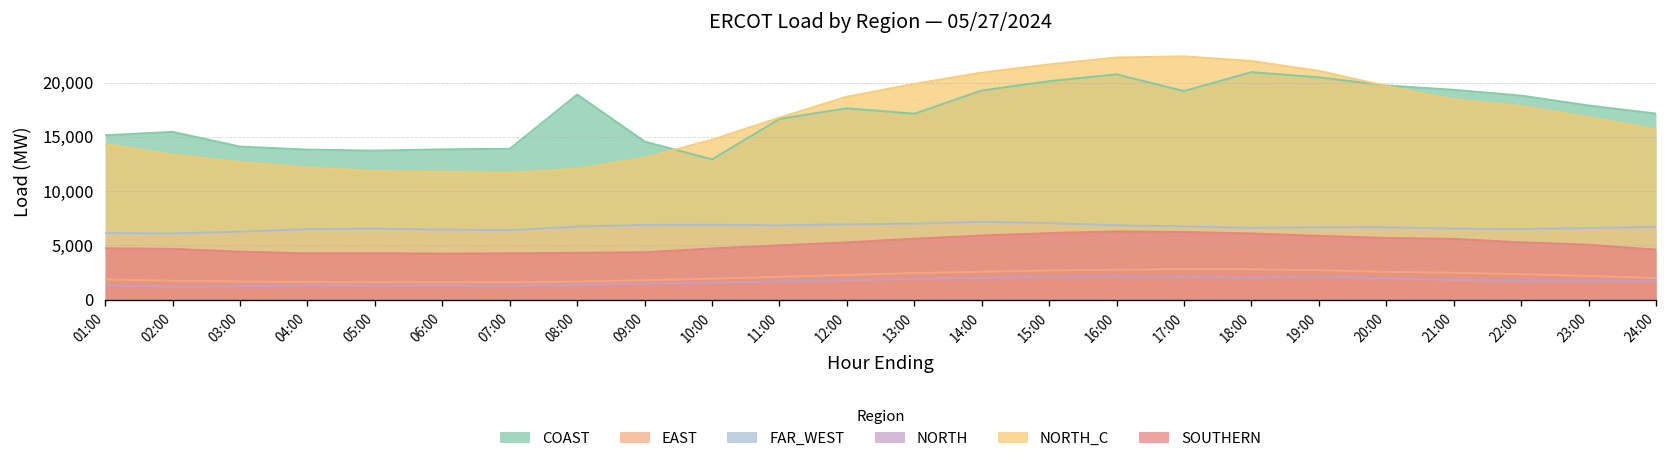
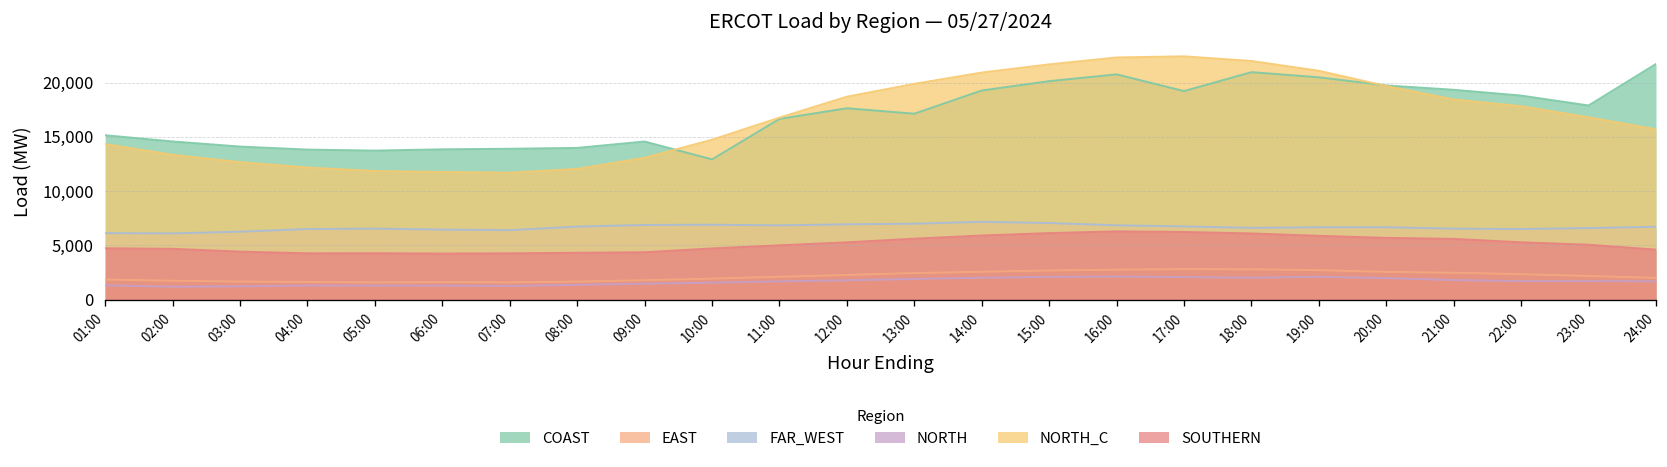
  {
    "COAST": {
      "01:00": "15,000",
-     "02:00": "15,500",
+     "02:00": "14,600",
      "03:00": "14,000",
      "04:00": "14,000",
      "05:00": "14,000",
      "06:00": "14,000",
      "07:00": "14,000",
-     "08:00": "19,000",
+     "08:00": "14,000",
      "09:00": "15,000",
      "10:00": "13,000",
      "12:00": "18,000",
      "13:00": "17,000",
      "14:00": "19,000",
      "15:00": "20,000",
      "16:00": "21,000",
      "17:00": "19,000",
      "18:00": "21,000",
      "19:00": "20,000",
      "21:00": "19,000",
      "22:00": "19,000",
      "23:00": "18,000",
-     "24:00": "17,000"
+     "24:00": "22,000"
    }
  }
